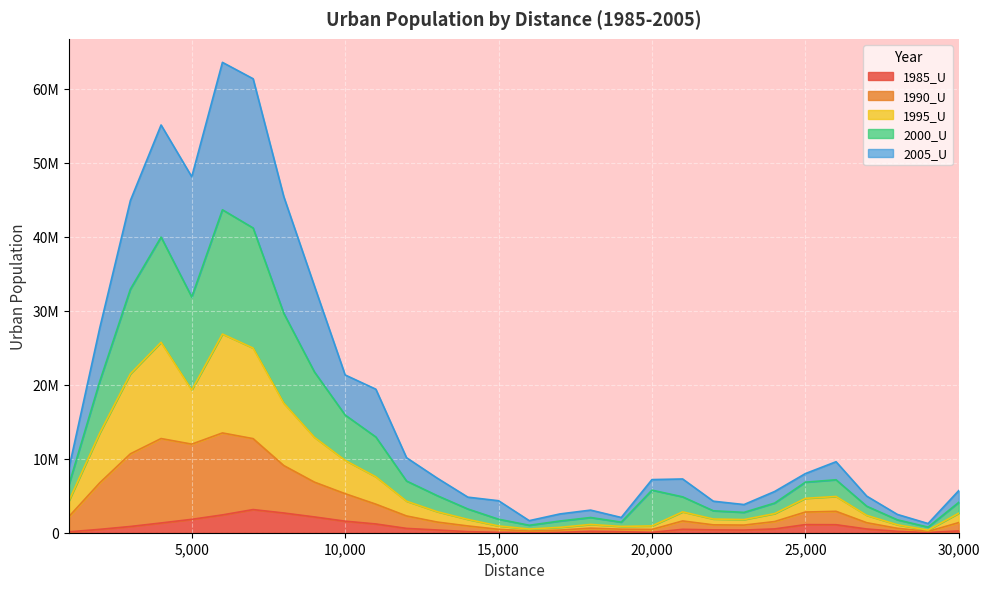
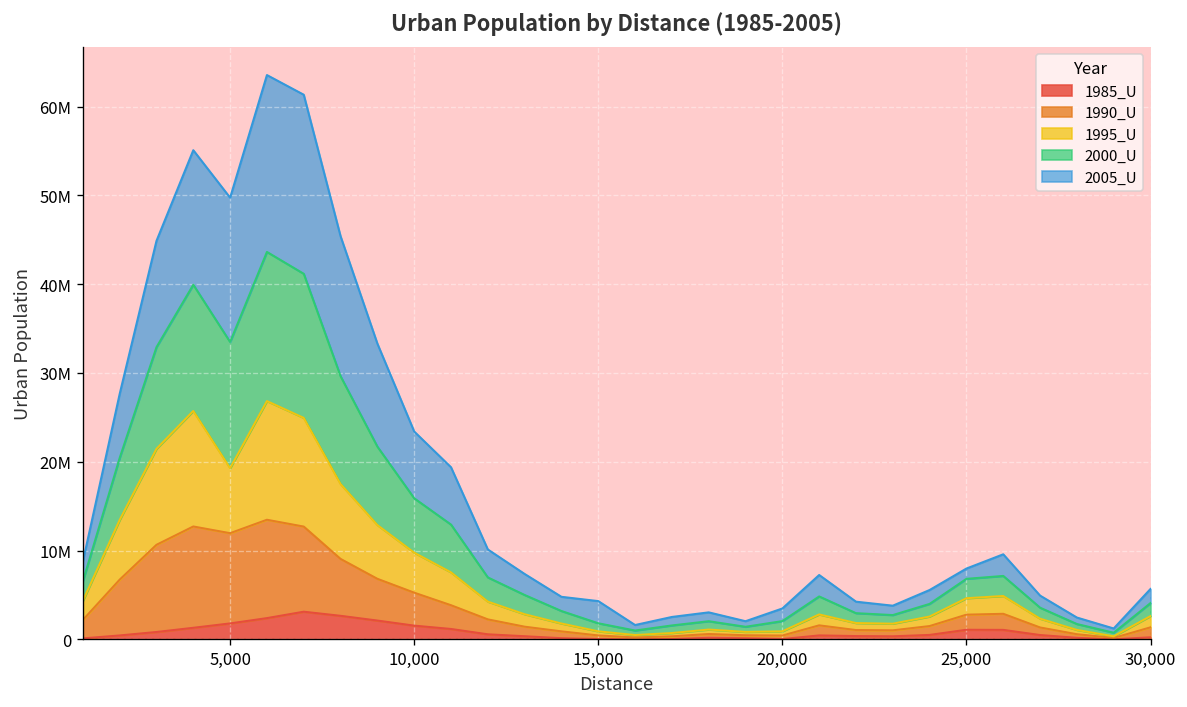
  {
    "1995_U": {
      "5,000": 7000000,
      "10,000": 5000000,
      "15,000": 0,
      "20,000": 0,
      "25,000": 2000000,
      "30,000": 1000000
    },
    "2000_U": {
-     "5,000": 13000000,
+     "5,000": 14000000,
      "10,000": 6000000,
      "15,000": 1000000,
-     "20,000": 5000000,
+     "20,000": 1000000,
      "25,000": 2000000,
      "30,000": 1000000
    },
    "2005_U": {
      "5,000": 16000000,
-     "10,000": 5000000,
+     "10,000": 8000000,
      "15,000": 2000000,
      "20,000": 1000000,
      "25,000": 1000000,
      "30,000": 2000000
    }
  }
